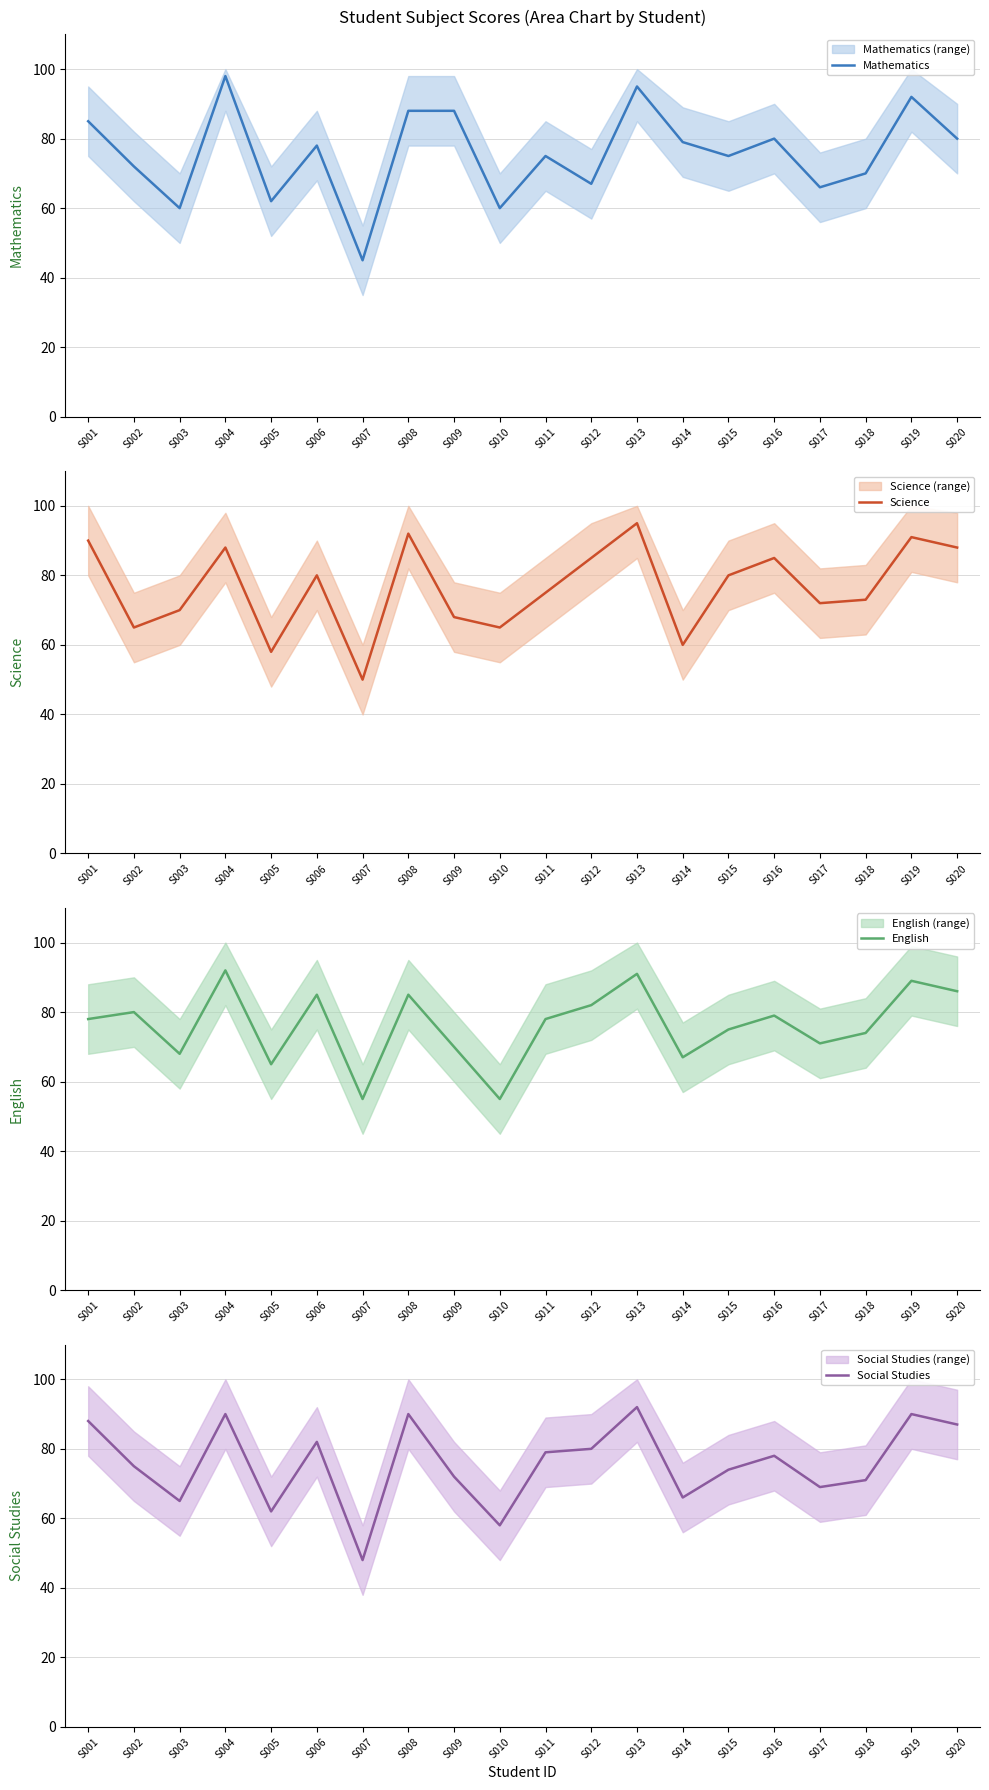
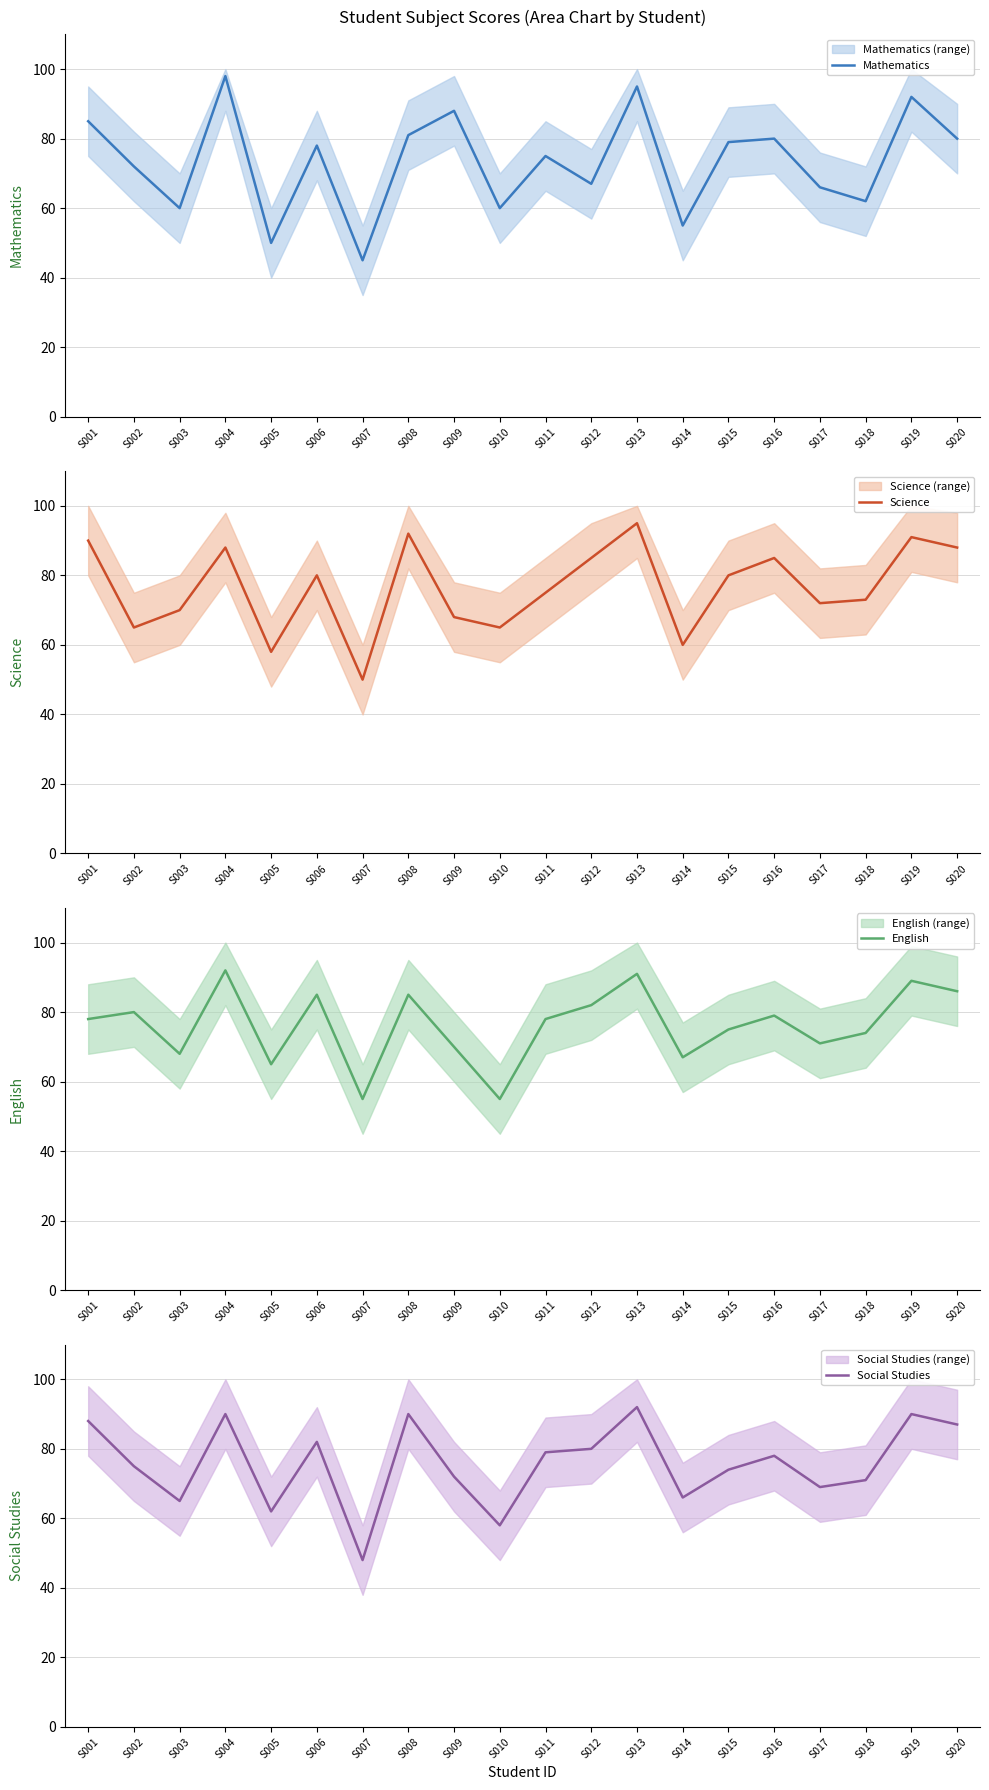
  {
    "Student Subject Scores (Area Chart by Student)": {
      "Mathematics": {
        "S001": 85,
        "S002": 72,
        "S003": 60,
        "S004": 98,
-       "S005": 62,
+       "S005": 50,
        "S006": 78,
        "S007": 45,
-       "S008": 88,
+       "S008": 81,
        "S009": 88,
        "S010": 60,
        "S011": 75,
        "S012": 67,
        "S013": 95,
-       "S014": 79,
-       "S015": 75,
+       "S014": 55,
+       "S015": 79,
        "S016": 80,
        "S017": 66,
-       "S018": 70,
+       "S018": 62,
        "S019": 92,
        "S020": 80
      }
    }
  }
